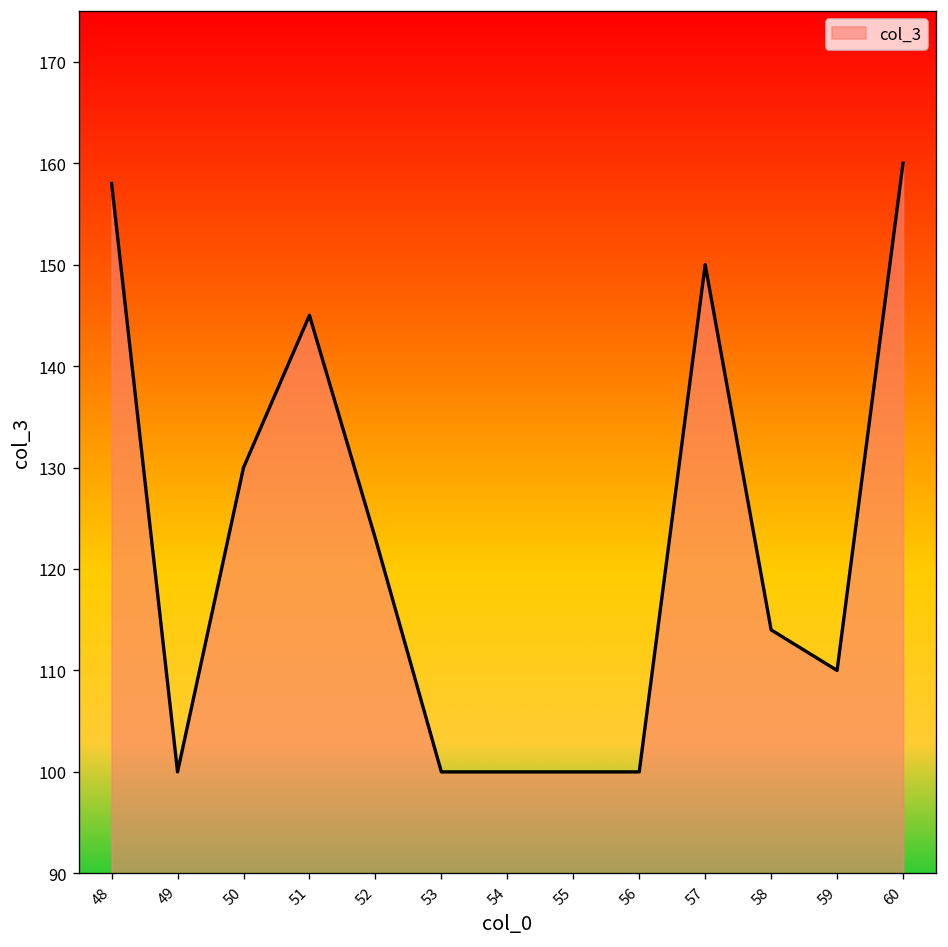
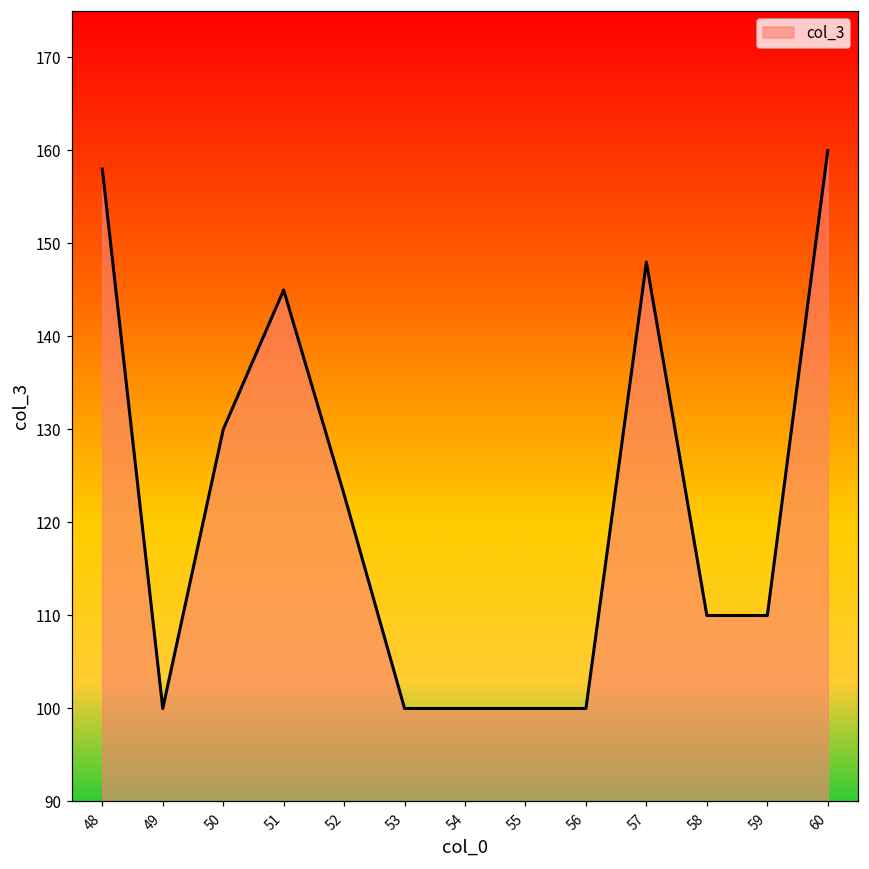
  {
    "48": 158,
    "49": 100,
    "50": 130,
    "51": 145,
    "52": 123,
    "53": 100,
    "54": 100,
    "55": 100,
    "56": 100,
-   "57": 150,
-   "58": 114,
+   "57": 148,
+   "58": 110,
    "59": 110,
    "60": 160
  }
